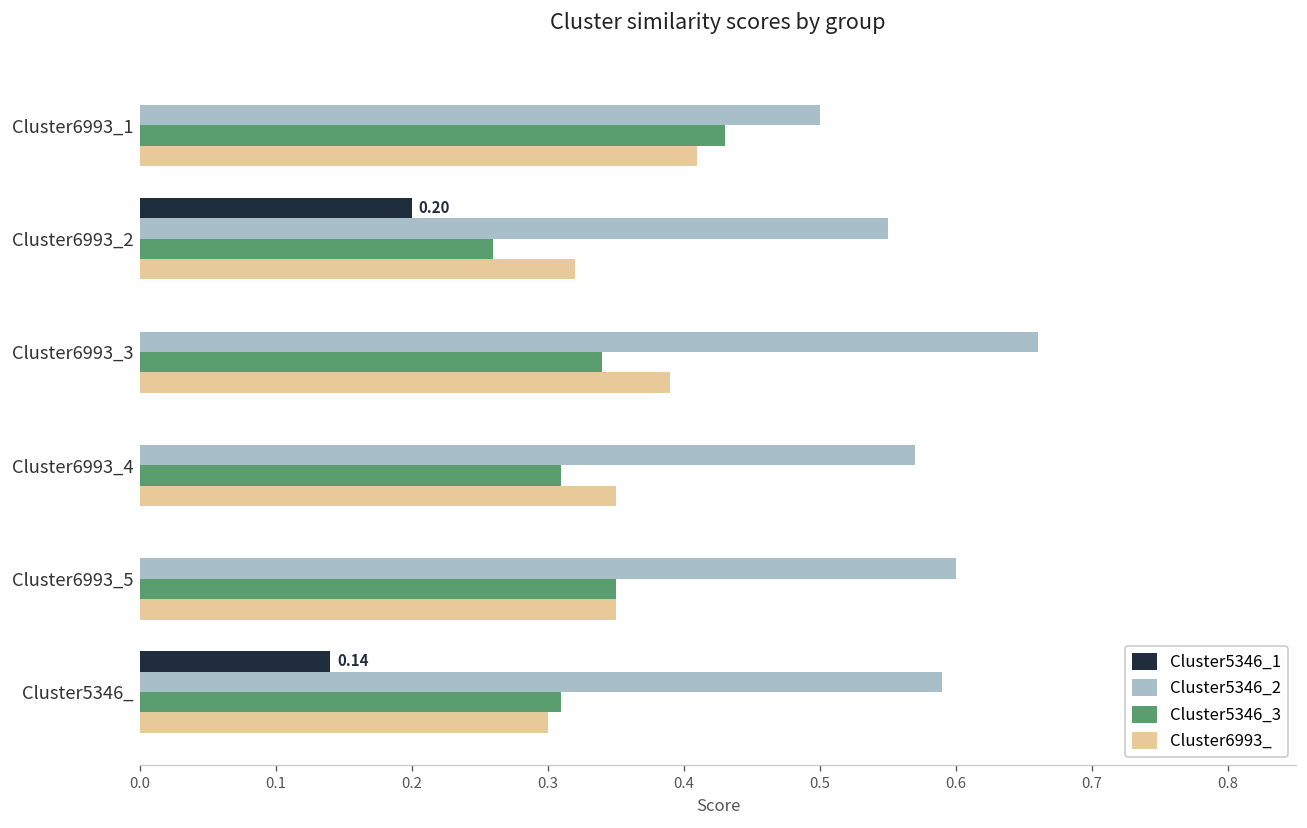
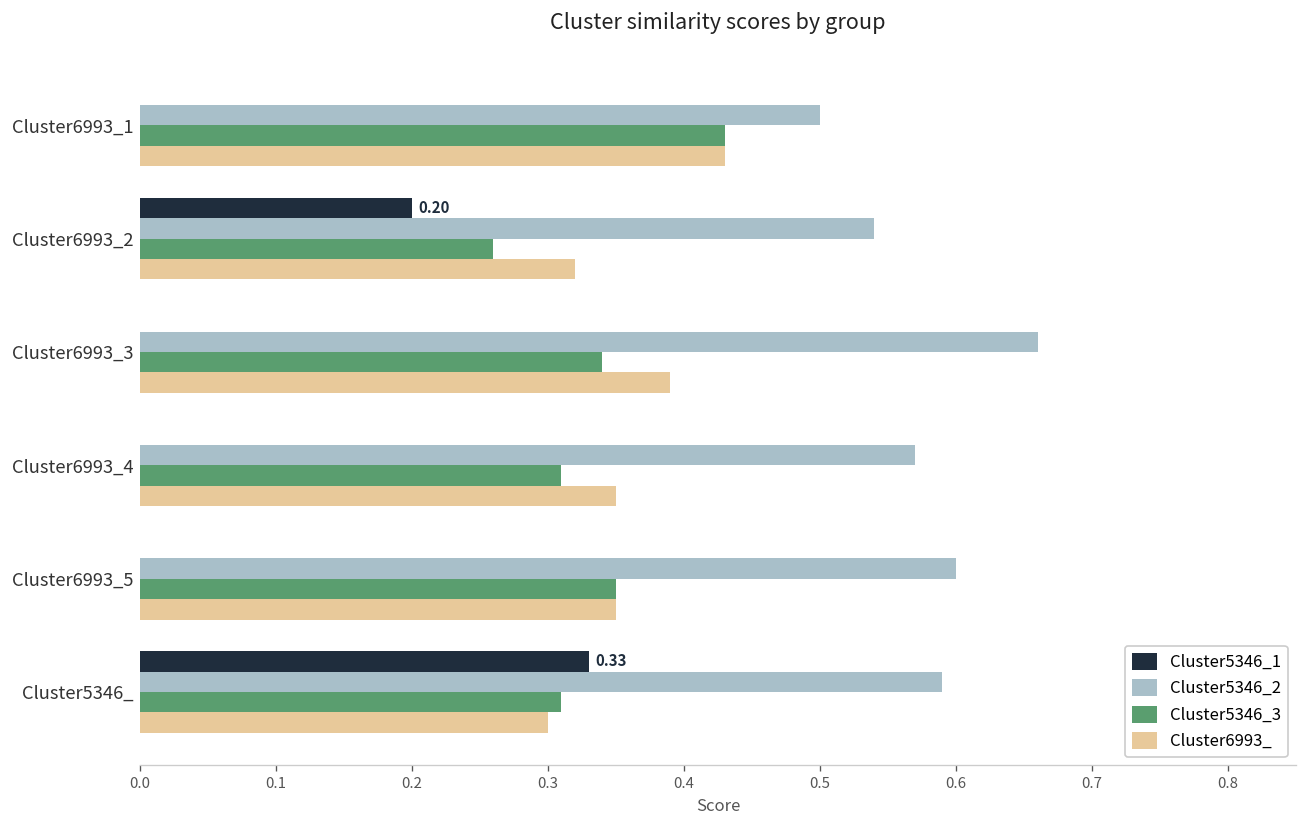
  {
    "Cluster5346_1": {
      "Cluster6993_2": 0.20,
-     "Cluster5346_": 0.14
+     "Cluster5346_": 0.33
    },
    "Cluster5346_2": {
      "Cluster6993_1": 0.50,
-     "Cluster6993_2": 0.55,
+     "Cluster6993_2": 0.54,
      "Cluster6993_3": 0.66,
      "Cluster6993_4": 0.57,
      "Cluster6993_5": 0.60,
      "Cluster5346_": 0.59
    },
    "Cluster5346_3": {
      "Cluster6993_1": 0.43,
      "Cluster6993_2": 0.26,
      "Cluster6993_3": 0.34,
      "Cluster6993_4": 0.31,
      "Cluster6993_5": 0.35,
      "Cluster5346_": 0.31
    },
    "Cluster6993_": {
-     "Cluster6993_1": 0.41,
+     "Cluster6993_1": 0.43,
      "Cluster6993_2": 0.32,
      "Cluster6993_3": 0.39,
      "Cluster6993_4": 0.35,
      "Cluster6993_5": 0.35,
      "Cluster5346_": 0.30
    }
  }
